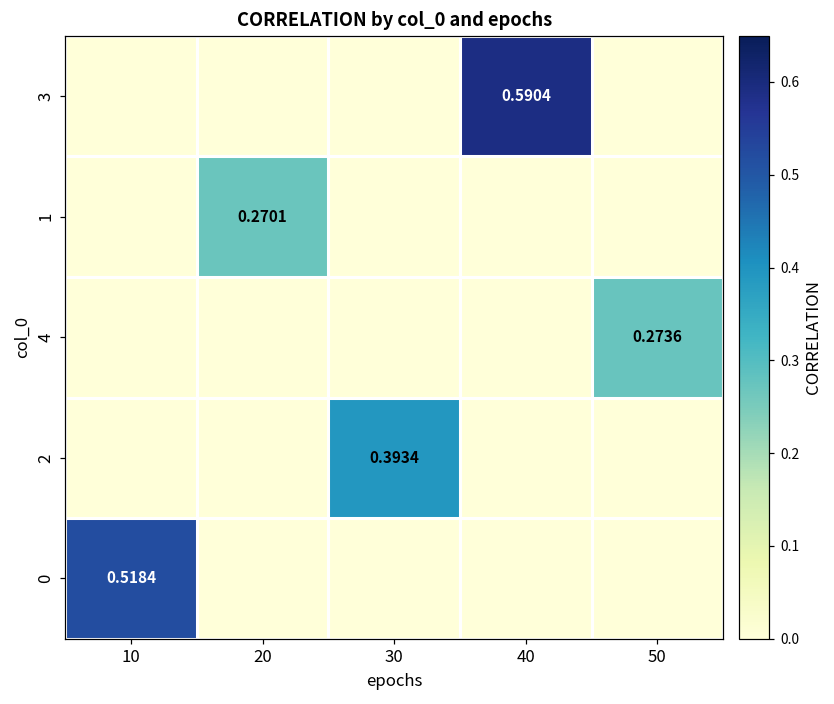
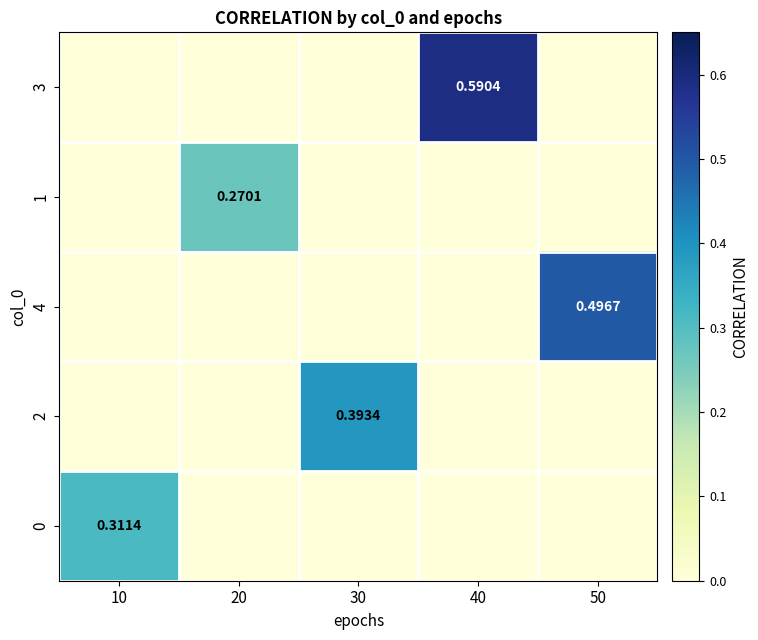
  {
    "3": {
      "40": 0.5904
    },
    "1": {
      "20": 0.2701
    },
    "4": {
-     "50": 0.2736
+     "50": 0.4967
    },
    "2": {
      "30": 0.3934
    },
    "0": {
-     "10": 0.5184
+     "10": 0.3114
    }
  }
